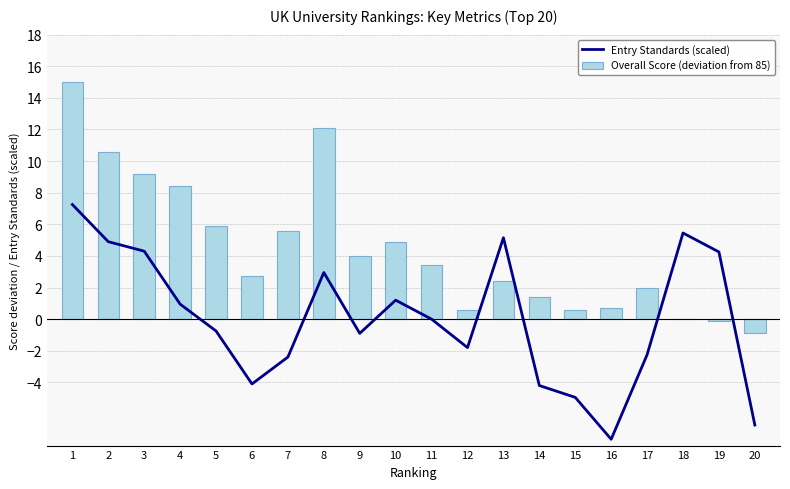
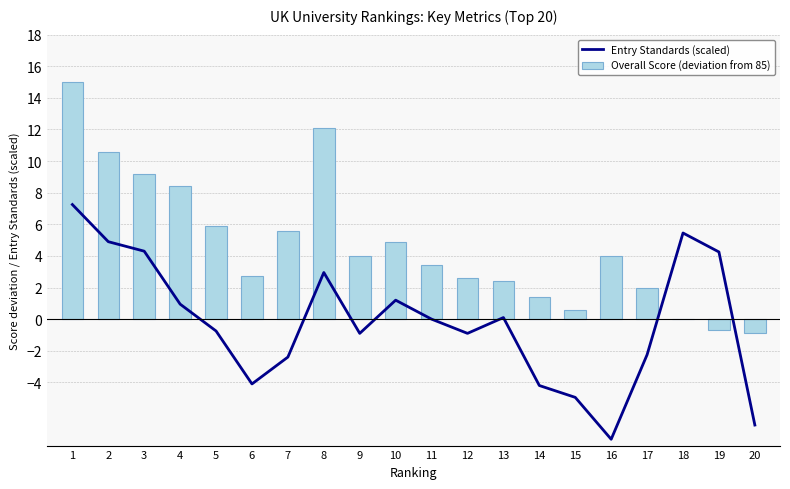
  {
    "Overall Score (deviation from 85)": {
      "1": 15.0,
      "2": 10.6,
      "3": 9.2,
      "4": 8.4,
      "5": 5.9,
      "6": 2.7,
      "7": 5.6,
      "8": 12.1,
      "9": 4.0,
      "10": 4.9,
      "11": 3.4,
-     "12": 0.6,
+     "12": 2.6,
      "13": 2.4,
      "14": 1.4,
      "15": 0.6,
-     "16": 0.7,
+     "16": 4.0,
      "17": 2.0,
      "18": 0.0,
-     "19": -0.1,
+     "19": -0.7,
      "20": -0.9
    },
    "Entry Standards (scaled)": {
      "1": 7.3,
      "2": 4.9,
      "3": 4.3,
      "4": 1.0,
      "5": -0.8,
      "6": -4.1,
      "7": -2.4,
      "8": 3.0,
      "9": -0.9,
      "10": 1.2,
      "11": 0.0,
-     "12": -1.8,
-     "13": 5.2,
+     "12": -0.9,
+     "13": 0.1,
      "14": -4.2,
      "15": -5.0,
      "16": -7.6,
      "17": -2.3,
      "18": 5.5,
      "19": 4.3,
      "20": -6.7
    }
  }
